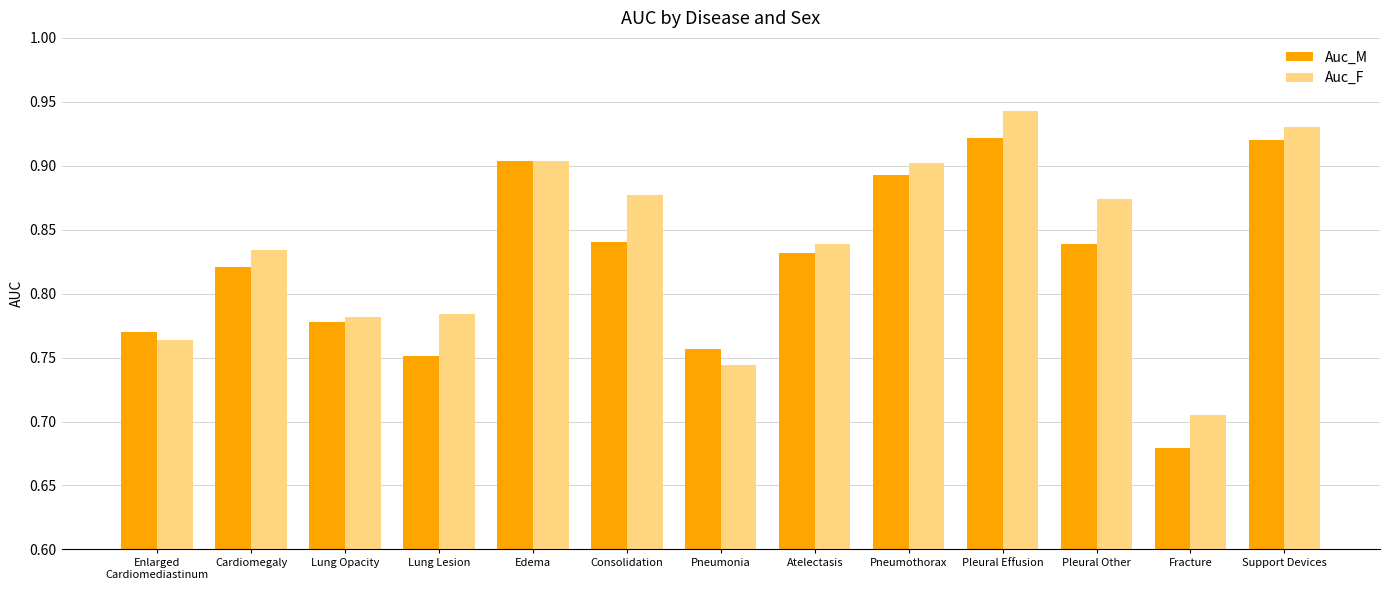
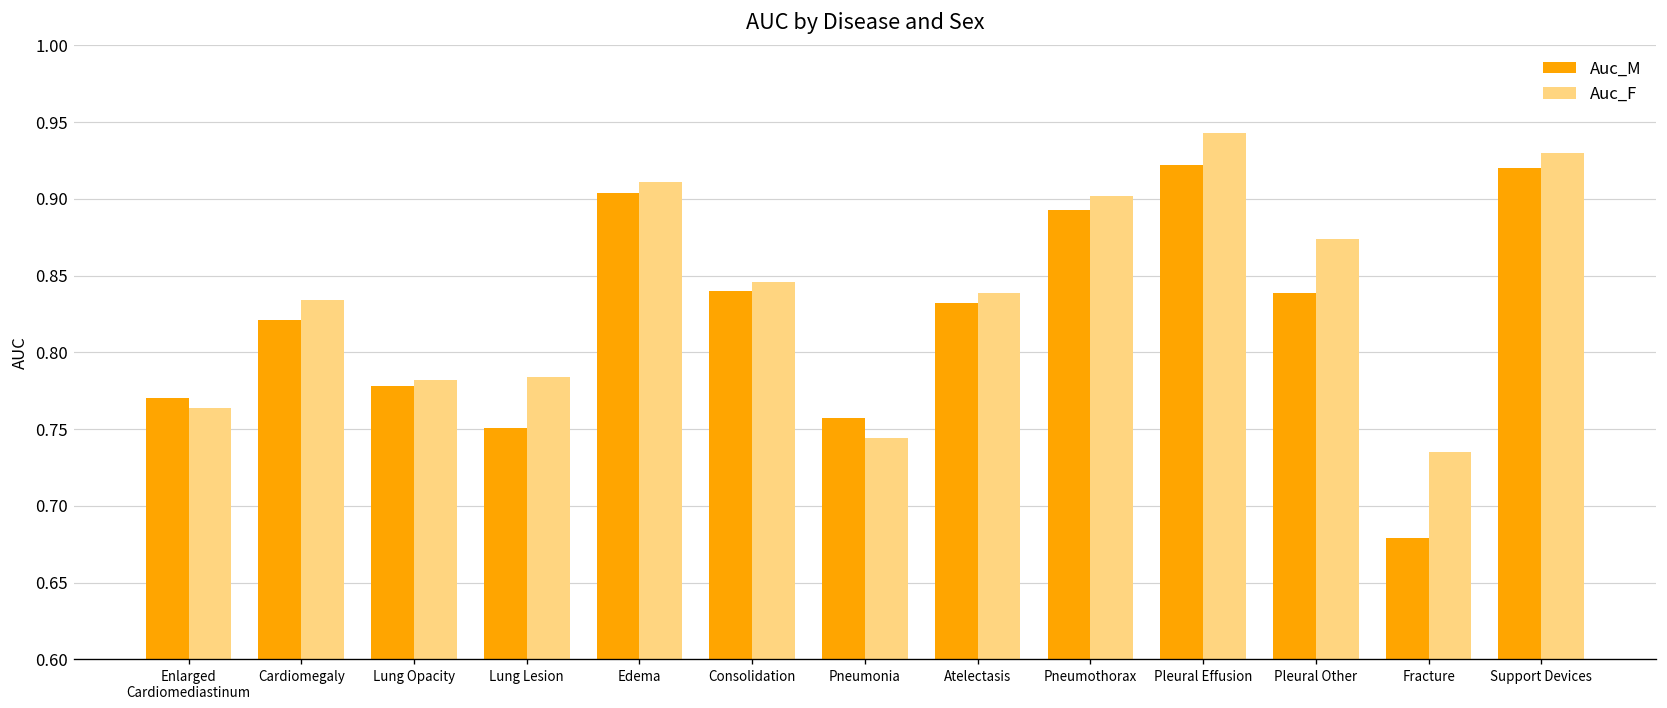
  {
    "Auc_M": {
      "Enlarged Cardiomediastinum": 0.770,
      "Cardiomegaly": 0.821,
      "Lung Opacity": 0.778,
      "Lung Lesion": 0.751,
      "Edema": 0.904,
      "Consolidation": 0.840,
      "Pneumonia": 0.757,
      "Atelectasis": 0.832,
      "Pneumothorax": 0.893,
      "Pleural Effusion": 0.922,
      "Pleural Other": 0.839,
      "Fracture": 0.679,
      "Support Devices": 0.920
    },
    "Auc_F": {
      "Enlarged Cardiomediastinum": 0.764,
      "Cardiomegaly": 0.834,
      "Lung Opacity": 0.782,
      "Lung Lesion": 0.784,
-     "Edema": 0.904,
-     "Consolidation": 0.877,
+     "Edema": 0.911,
+     "Consolidation": 0.846,
      "Pneumonia": 0.744,
      "Atelectasis": 0.839,
      "Pneumothorax": 0.902,
      "Pleural Effusion": 0.943,
      "Pleural Other": 0.874,
-     "Fracture": 0.705,
+     "Fracture": 0.735,
      "Support Devices": 0.930
    }
  }
